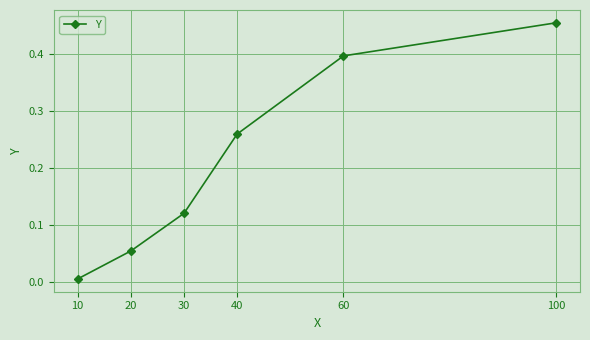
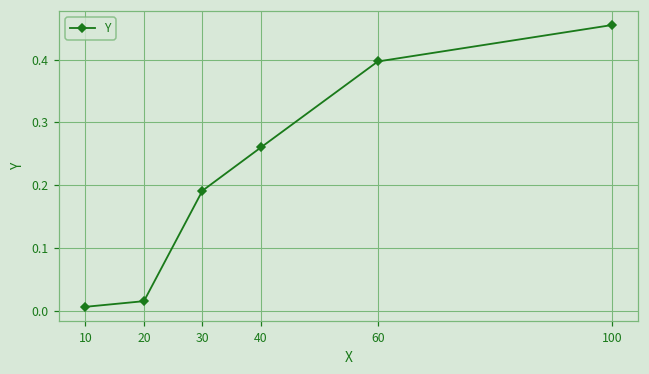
  {
    "10": 0.01,
-   "20": 0.06,
-   "30": 0.12,
+   "20": 0.02,
+   "30": 0.19,
    "40": 0.26,
    "60": 0.40,
    "100": 0.46
  }
